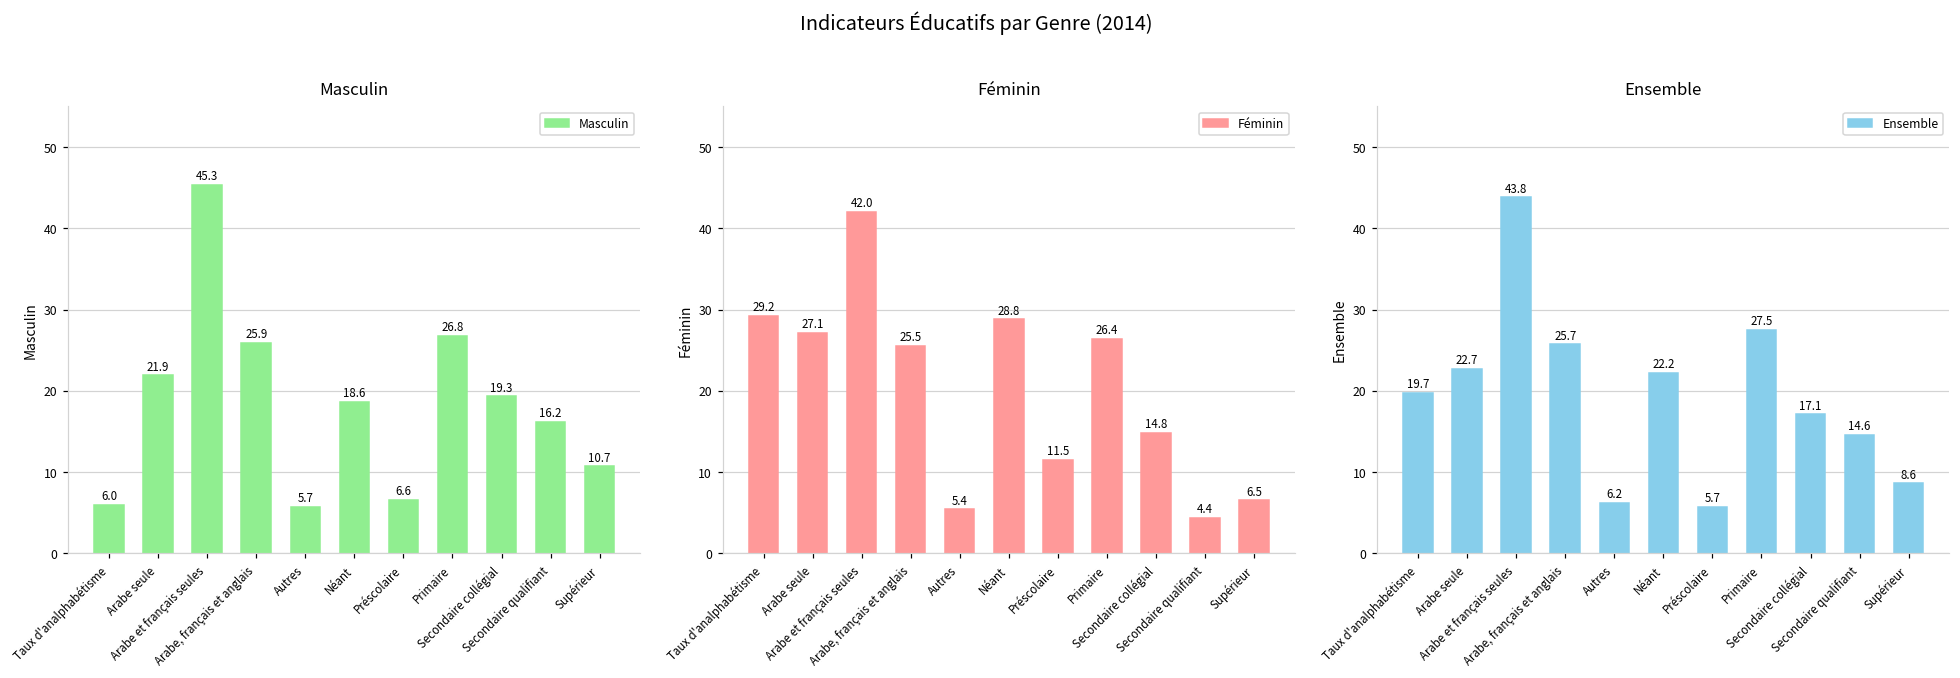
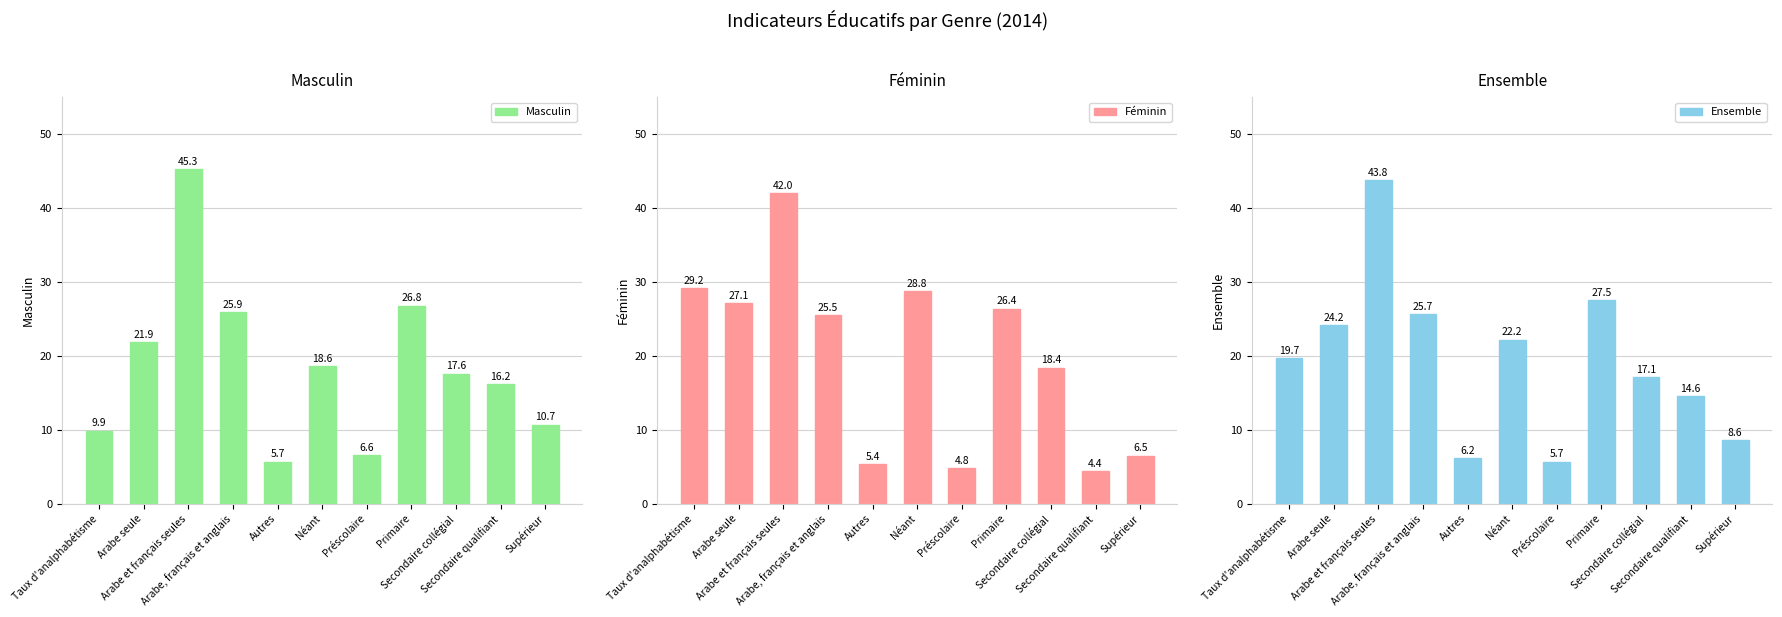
  {
    "Masculin": {
-     "Taux d'analphabétisme": 6.0,
+     "Taux d'analphabétisme": 9.9,
      "Arabe seule": 21.9,
      "Arabe et français seules": 45.3,
      "Arabe, français et anglais": 25.9,
      "Autres": 5.7,
      "Néant": 18.6,
      "Préscolaire": 6.6,
      "Primaire": 26.8,
-     "Secondaire collégial": 19.3,
+     "Secondaire collégial": 17.6,
      "Secondaire qualifiant": 16.2,
      "Supérieur": 10.7
    },
    "Féminin": {
      "Taux d'analphabétisme": 29.2,
      "Arabe seule": 27.1,
      "Arabe et français seules": 42.0,
      "Arabe, français et anglais": 25.5,
      "Autres": 5.4,
      "Néant": 28.8,
-     "Préscolaire": 11.5,
+     "Préscolaire": 4.8,
      "Primaire": 26.4,
-     "Secondaire collégial": 14.8,
+     "Secondaire collégial": 18.4,
      "Secondaire qualifiant": 4.4,
      "Supérieur": 6.5
    },
    "Ensemble": {
      "Taux d'analphabétisme": 19.7,
-     "Arabe seule": 22.7,
+     "Arabe seule": 24.2,
      "Arabe et français seules": 43.8,
      "Arabe, français et anglais": 25.7,
      "Autres": 6.2,
      "Néant": 22.2,
      "Préscolaire": 5.7,
      "Primaire": 27.5,
      "Secondaire collégial": 17.1,
      "Secondaire qualifiant": 14.6,
      "Supérieur": 8.6
    }
  }
